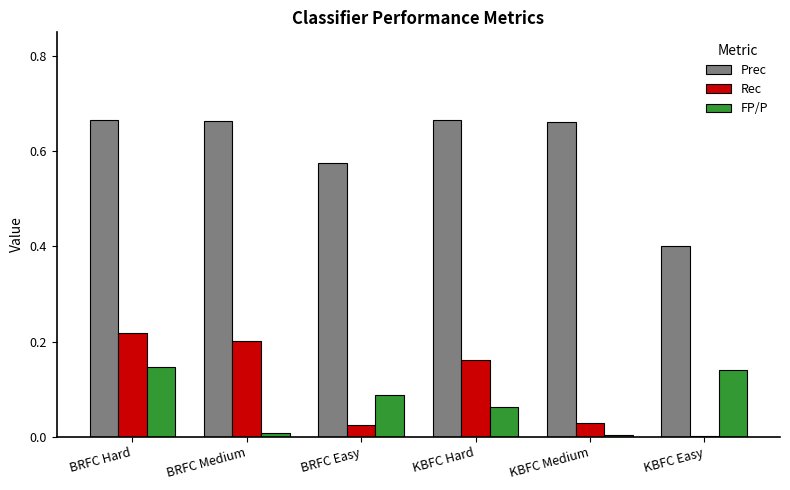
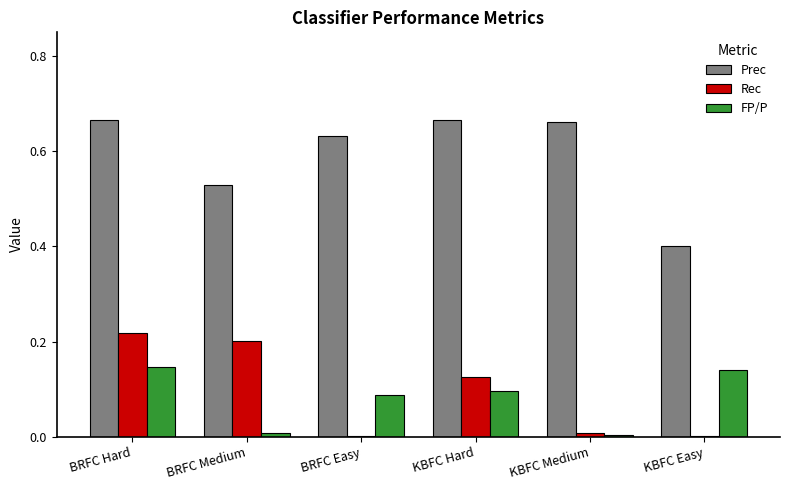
  {
    "Prec": {
      "BRFC Hard": 0.66,
-     "BRFC Medium": 0.66,
-     "BRFC Easy": 0.57,
+     "BRFC Medium": 0.53,
+     "BRFC Easy": 0.63,
      "KBFC Hard": 0.67,
      "KBFC Medium": 0.66,
      "KBFC Easy": 0.40
    },
    "Rec": {
      "BRFC Hard": 0.22,
      "BRFC Medium": 0.20,
-     "BRFC Easy": 0.02,
-     "KBFC Hard": 0.16,
-     "KBFC Medium": 0.03
+     "BRFC Easy": 0.00,
+     "KBFC Hard": 0.13,
+     "KBFC Medium": 0.01
    },
    "FP/P": {
      "BRFC Hard": 0.15,
      "BRFC Medium": 0.01,
      "BRFC Easy": 0.09,
-     "KBFC Hard": 0.06,
+     "KBFC Hard": 0.10,
      "KBFC Easy": 0.14
    }
  }
